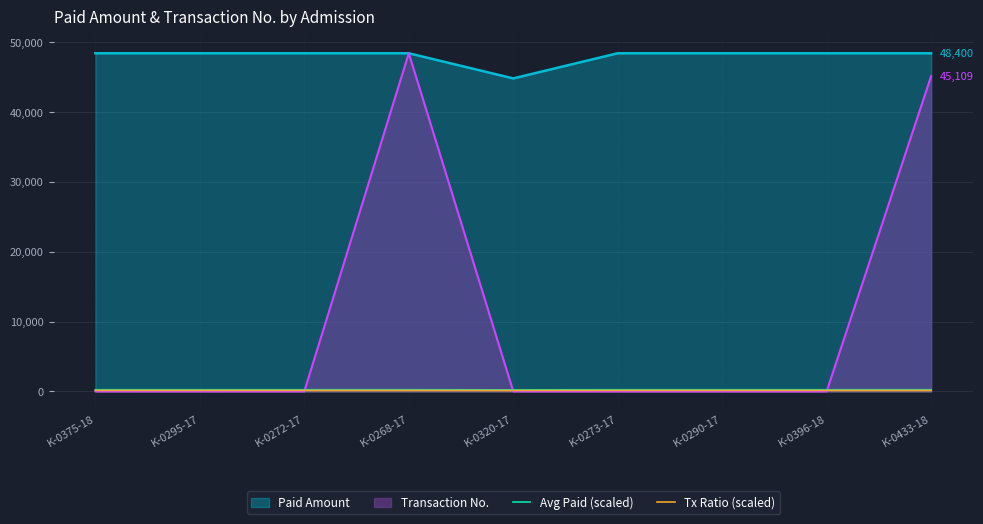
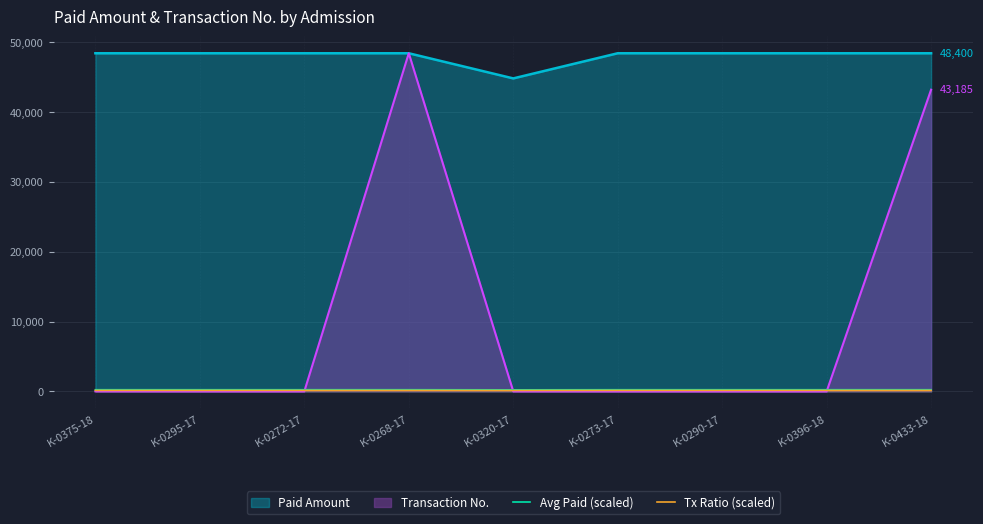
  {
    "Transaction No.": {
-     "K-0433-18": "45,109"
+     "K-0433-18": "43,185"
    }
  }
